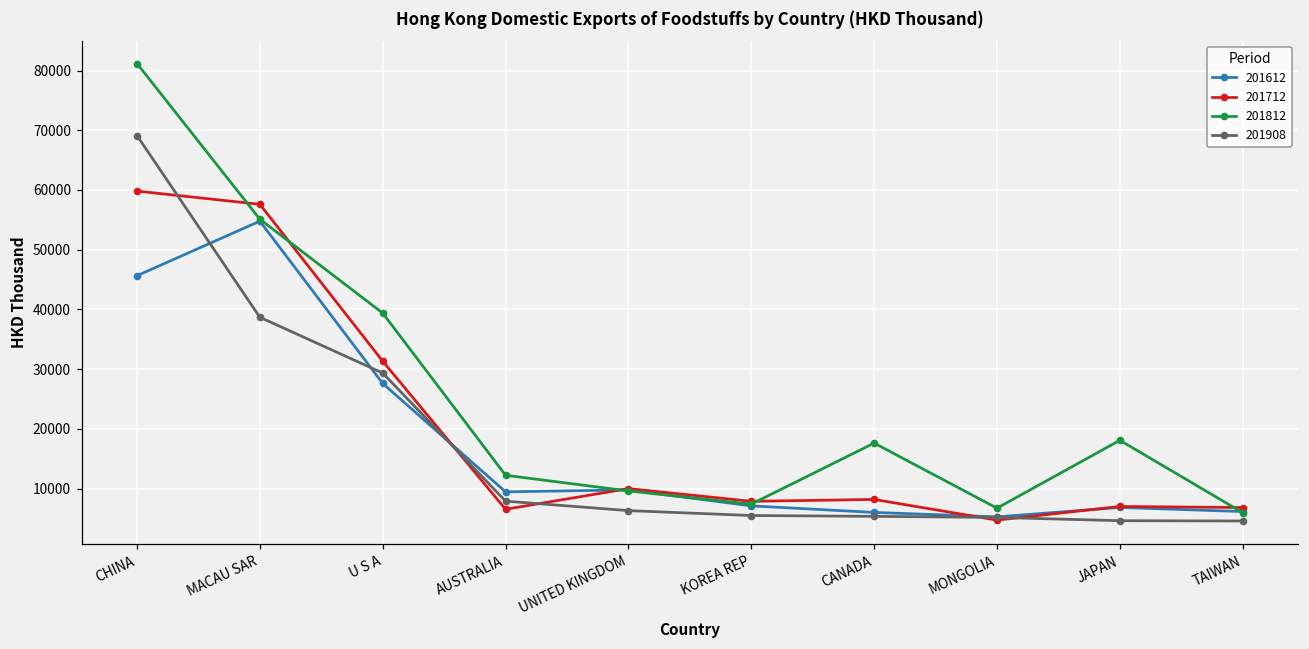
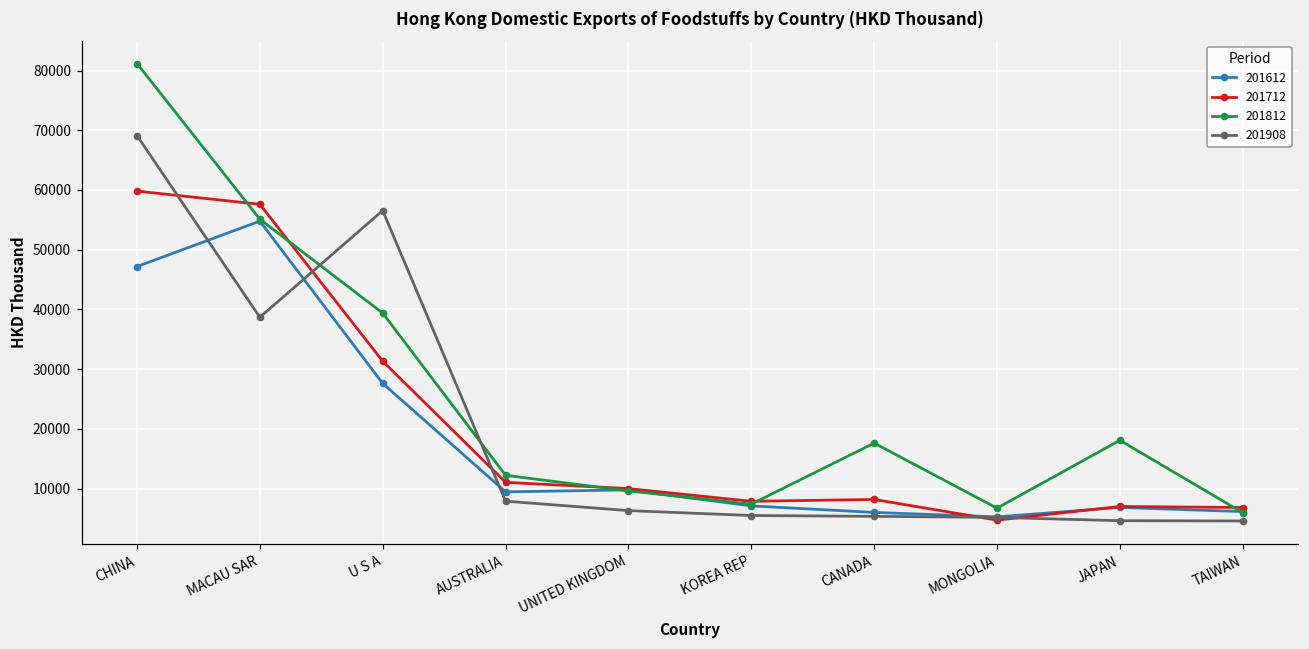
  {
    "201612": {
-     "CHINA": 46000,
+     "CHINA": 47000,
      "U S A": 28000,
      "AUSTRALIA": 9000,
      "CANADA": 6000
    },
    "201712": {
      "CHINA": 60000,
      "MACAU SAR": 58000,
      "U S A": 31000,
-     "AUSTRALIA": 7000,
+     "AUSTRALIA": 11000,
      "KOREA REP": 8000,
      "CANADA": 8000,
      "TAIWAN": 7000
    },
    "201812": {
      "CHINA": 81000,
      "U S A": 39000,
      "AUSTRALIA": 12000,
      "CANADA": 18000,
      "MONGOLIA": 7000,
      "JAPAN": 18000
    },
    "201908": {
      "CHINA": 69000,
      "MACAU SAR": 39000,
-     "U S A": 29000,
+     "U S A": 57000,
      "AUSTRALIA": 8000,
      "UNITED KINGDOM": 6000,
      "KOREA REP": 5000,
      "CANADA": 5000,
      "JAPAN": 5000,
      "TAIWAN": 5000
    }
  }
